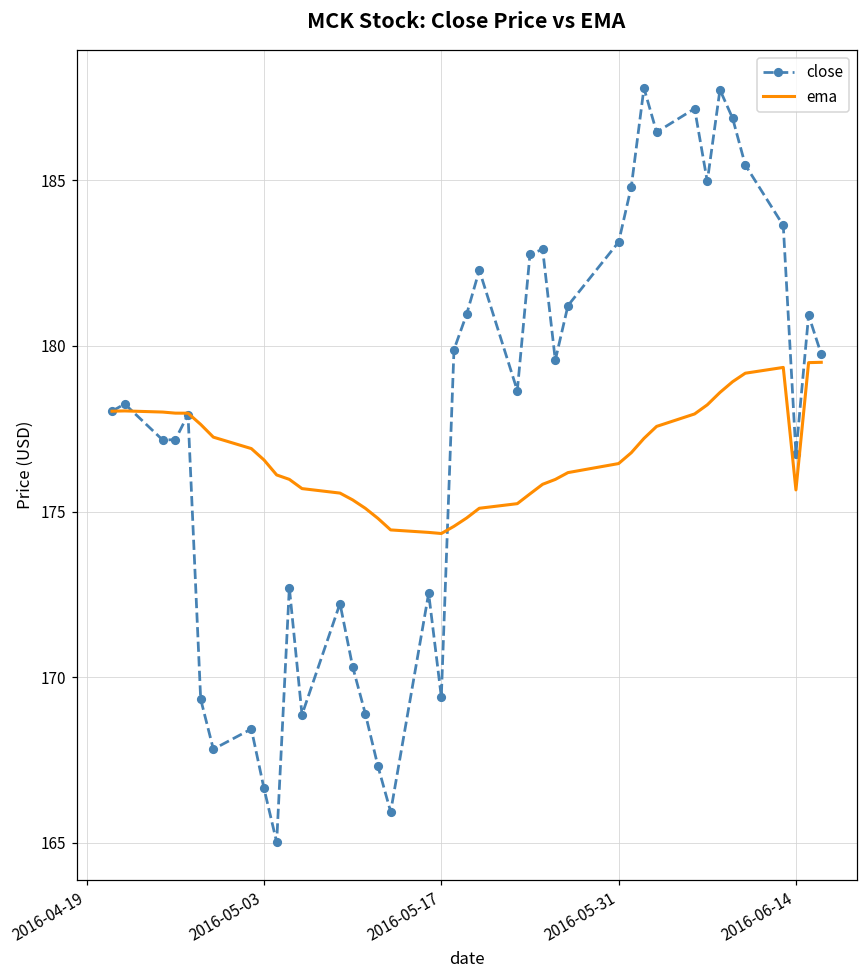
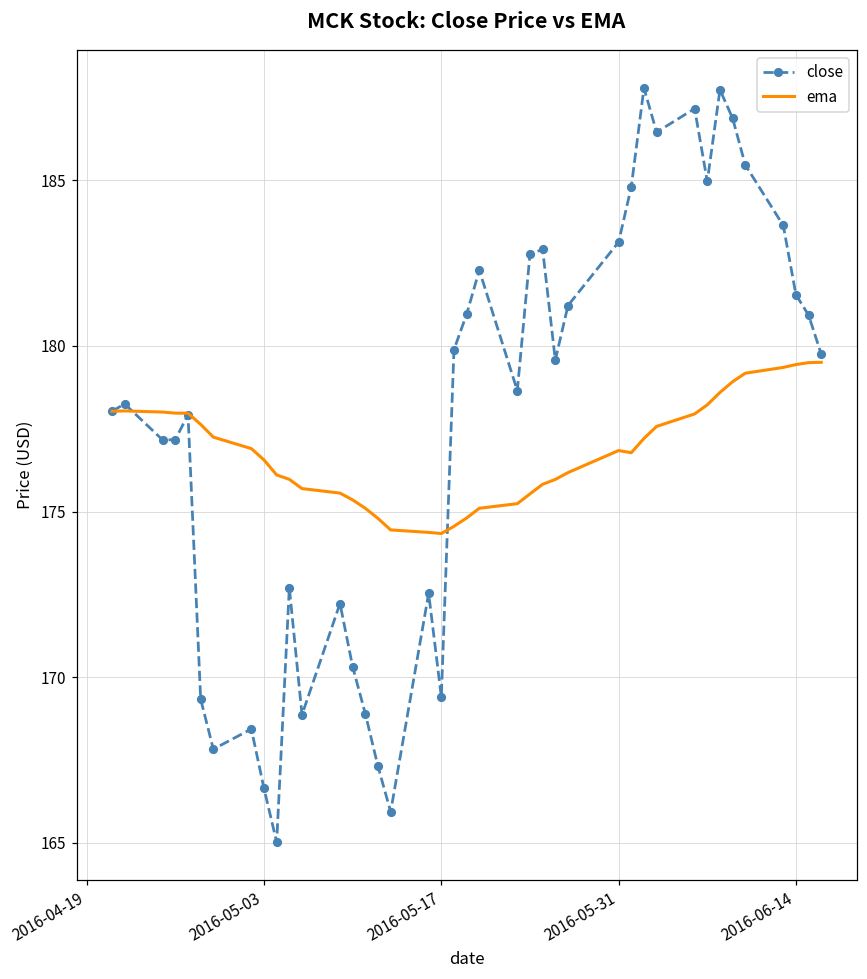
  {
    "close": {
      "2016-05-03": 166.6,
      "2016-05-17": 169.4,
      "2016-05-31": 183.1,
-     "2016-06-14": 176.7
+     "2016-06-14": 181.6
    },
    "ema": {
      "2016-05-03": 176.6,
      "2016-05-17": 174.3,
-     "2016-05-31": 176.4,
-     "2016-06-14": 175.7
+     "2016-05-31": 176.8,
+     "2016-06-14": 179.4
    }
  }
